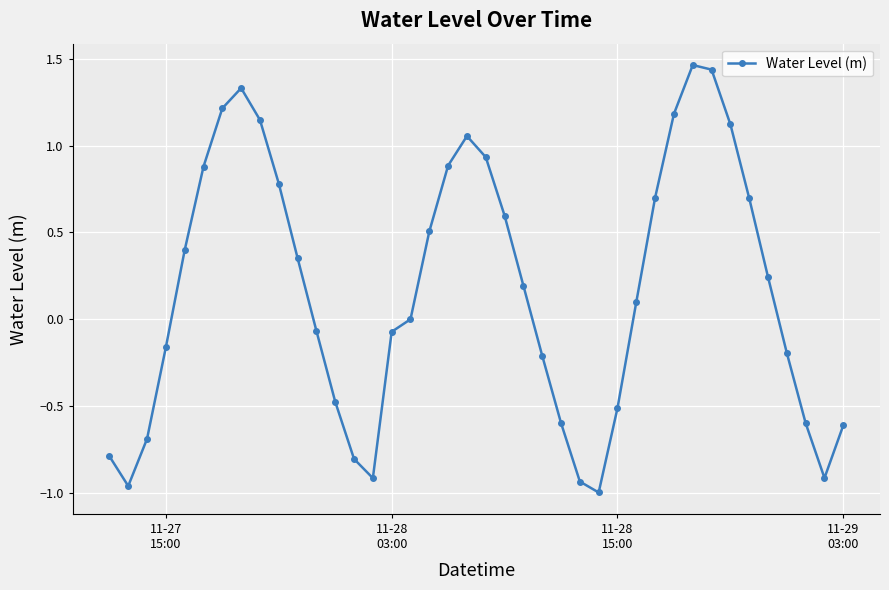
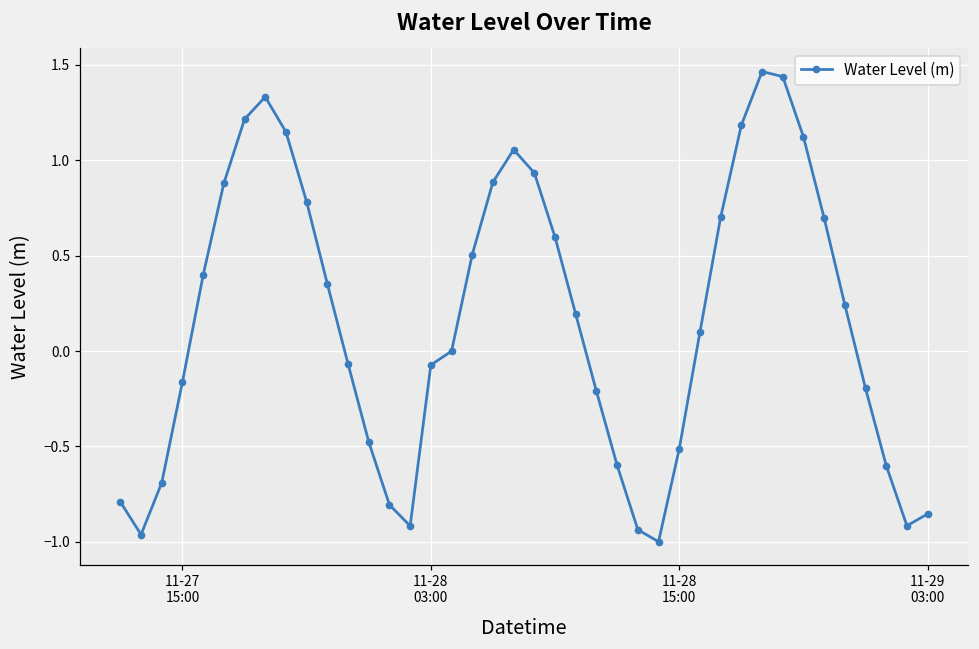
  {
    "11-27 15:00": -0.16,
    "11-28 03:00": -0.07,
    "11-28 15:00": -0.51,
-   "11-29 03:00": -0.61
+   "11-29 03:00": -0.85
  }
